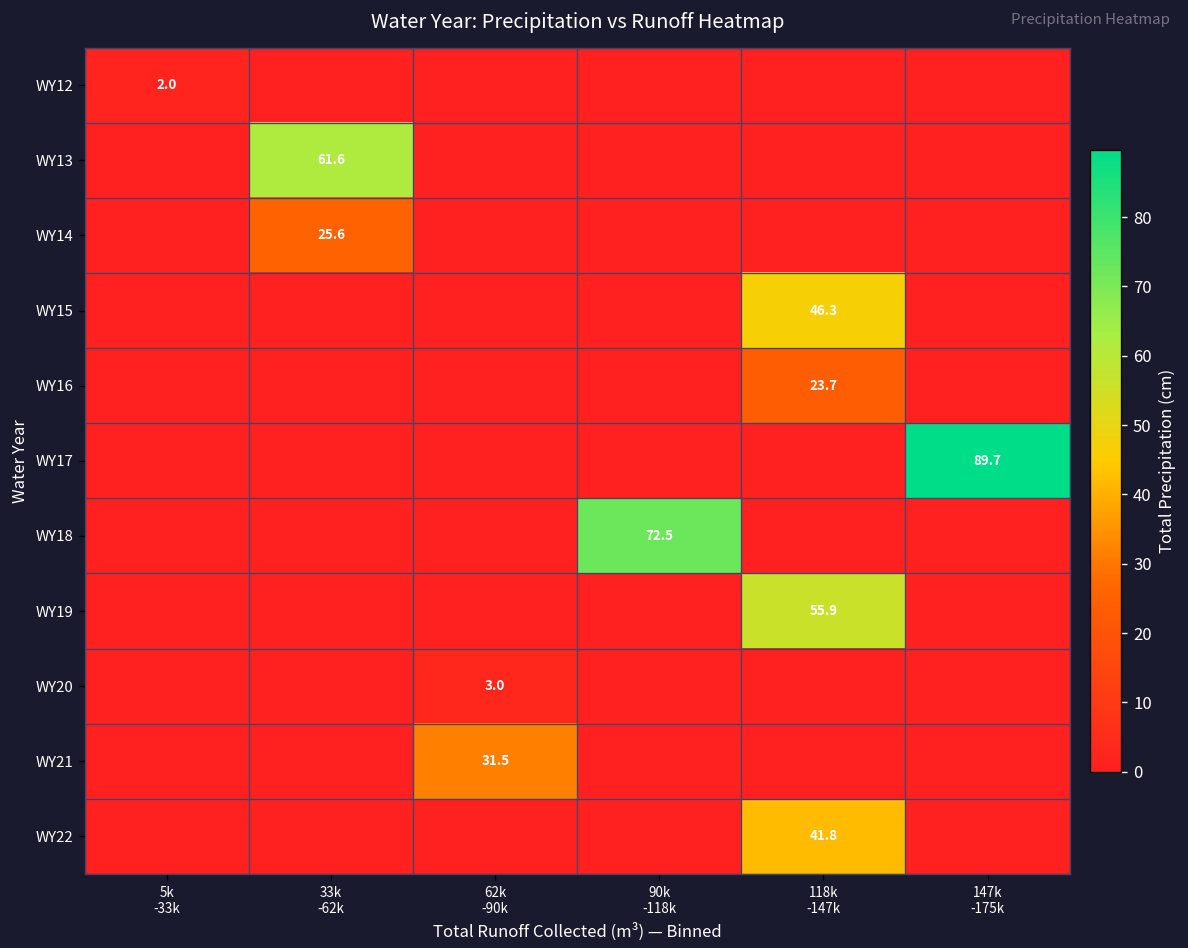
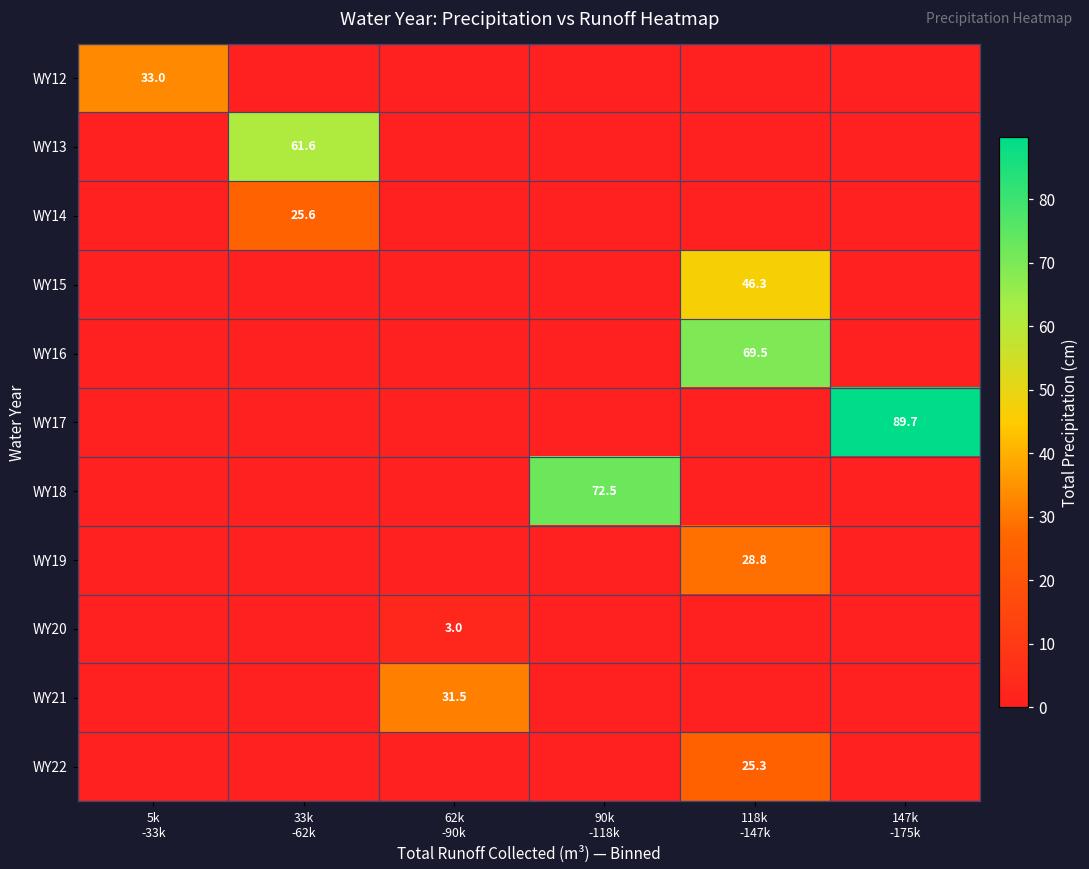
  {
    "WY12": {
-     "5k -33k": 2.0
+     "5k -33k": 33.0
    },
    "WY13": {
      "33k -62k": 61.6
    },
    "WY14": {
      "33k -62k": 25.6
    },
    "WY15": {
      "118k -147k": 46.3
    },
    "WY16": {
-     "118k -147k": 23.7
+     "118k -147k": 69.5
    },
    "WY17": {
      "147k -175k": 89.7
    },
    "WY18": {
      "90k -118k": 72.5
    },
    "WY19": {
-     "118k -147k": 55.9
+     "118k -147k": 28.8
    },
    "WY20": {
      "62k -90k": 3.0
    },
    "WY21": {
      "62k -90k": 31.5
    },
    "WY22": {
-     "118k -147k": 41.8
+     "118k -147k": 25.3
    }
  }
